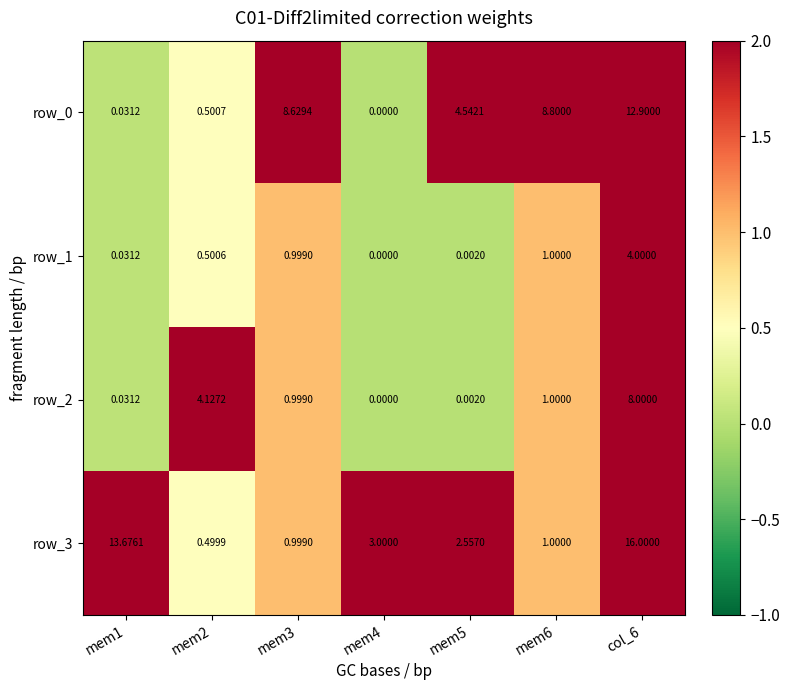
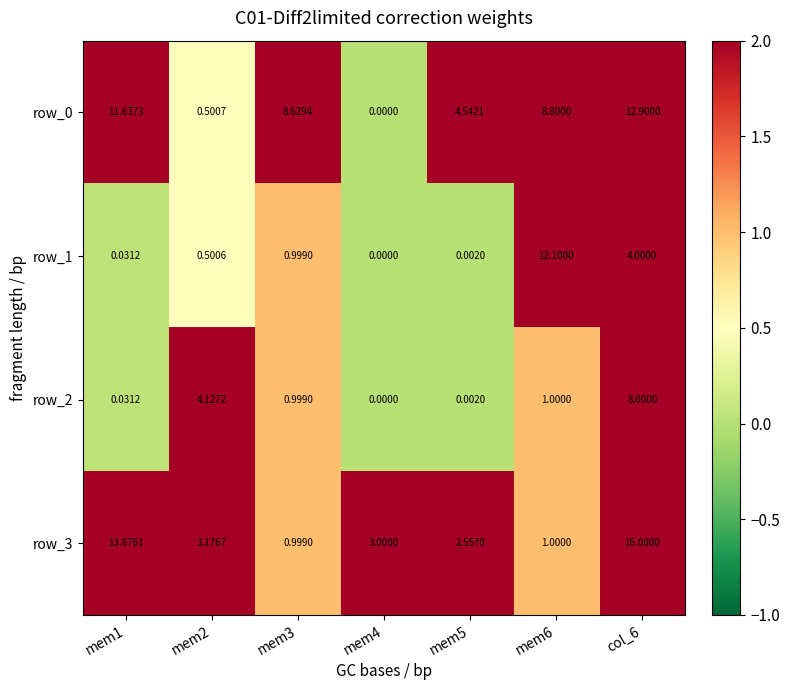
  {
    "row_0": {
-     "mem1": 0.0312,
+     "mem1": 11.6373,
      "mem2": 0.5007,
      "mem3": 8.6294,
      "mem4": 0.0000,
      "mem5": 4.5421,
      "mem6": 8.8000,
      "col_6": 12.9000
    },
    "row_1": {
      "mem1": 0.0312,
      "mem2": 0.5006,
      "mem3": 0.9990,
      "mem4": 0.0000,
      "mem5": 0.0020,
-     "mem6": 1.0000,
+     "mem6": 12.1000,
      "col_6": 4.0000
    },
    "row_2": {
      "mem1": 0.0312,
      "mem2": 4.1272,
      "mem3": 0.9990,
      "mem4": 0.0000,
      "mem5": 0.0020,
      "mem6": 1.0000,
      "col_6": 8.0000
    },
    "row_3": {
      "mem1": 13.6761,
-     "mem2": 0.4999,
+     "mem2": 3.1767,
      "mem3": 0.9990,
      "mem4": 3.0000,
      "mem5": 2.5570,
      "mem6": 1.0000,
      "col_6": 16.0000
    }
  }
